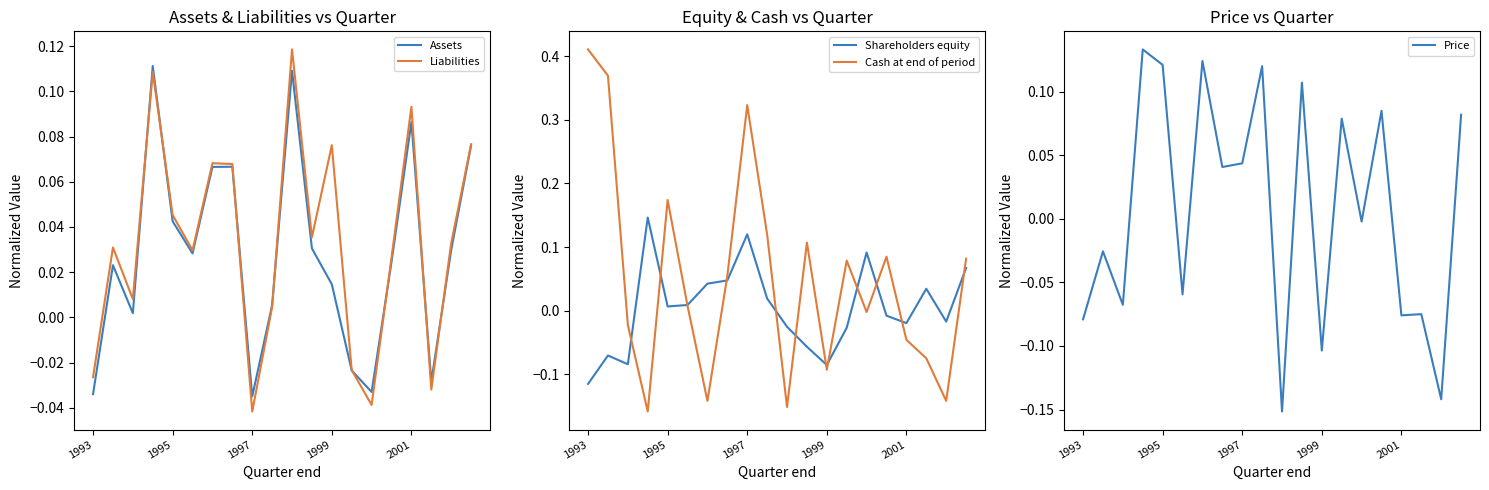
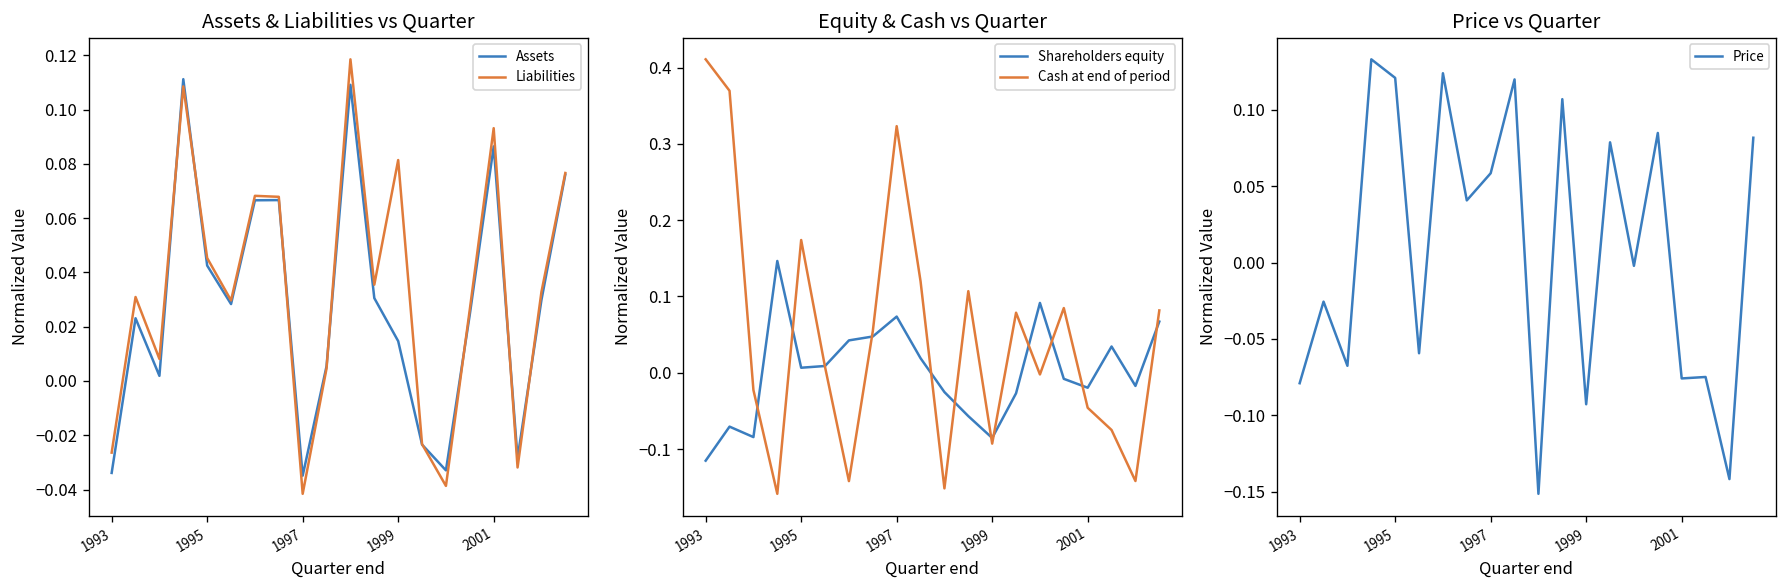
  {
    "Assets & Liabilities vs Quarter": {
      "Assets": {
        "1993": -0.034,
        "1995": 0.043,
        "1997": -0.035,
        "1999": 0.015,
        "2001": 0.086
      },
      "Liabilities": {
        "1993": -0.026,
        "1995": 0.045,
        "1997": -0.042,
-       "1999": 0.076,
+       "1999": 0.081,
        "2001": 0.093
      }
    },
    "Equity & Cash vs Quarter": {
      "Shareholders equity": {
        "1993": -0.12,
        "1995": 0.01,
-       "1997": 0.12,
+       "1997": 0.07,
        "1999": -0.09,
        "2001": -0.02
      },
      "Cash at end of period": {
        "1993": 0.41,
        "1995": 0.17,
        "1997": 0.32,
        "1999": -0.09,
        "2001": -0.05
      }
    },
    "Price vs Quarter": {
      "1993": -0.079,
      "1995": 0.121,
-     "1997": 0.044,
-     "1999": -0.104,
+     "1997": 0.058,
+     "1999": -0.093,
      "2001": -0.076
    }
  }
